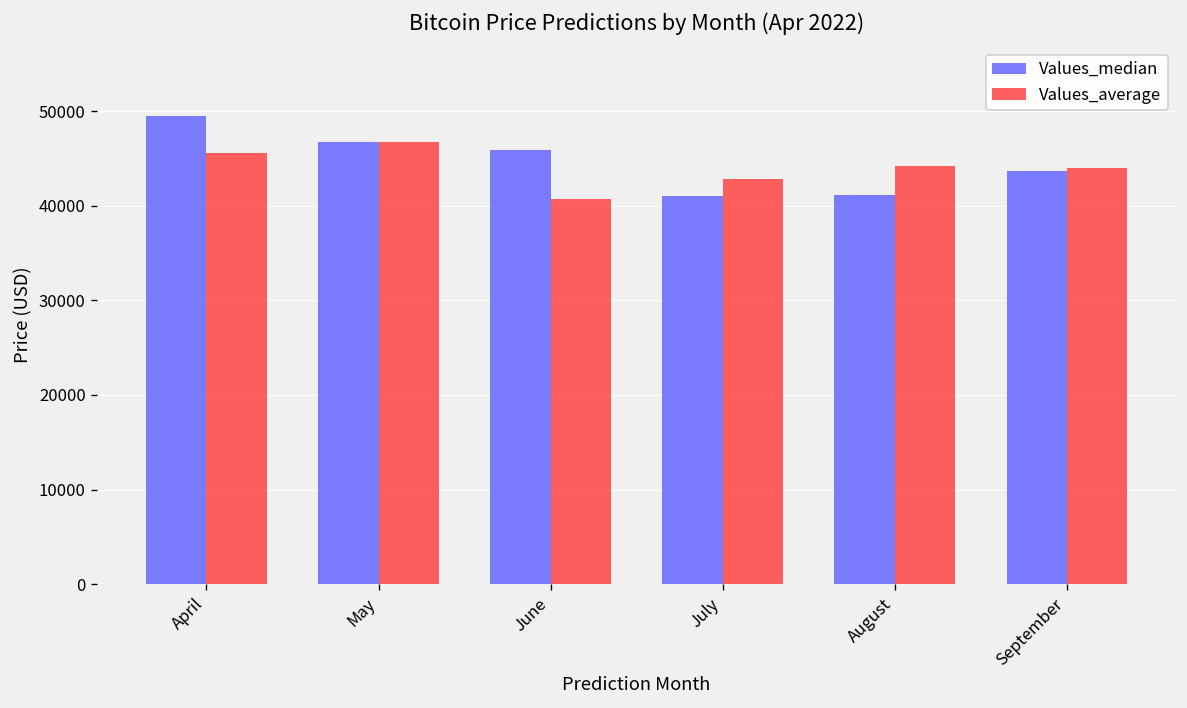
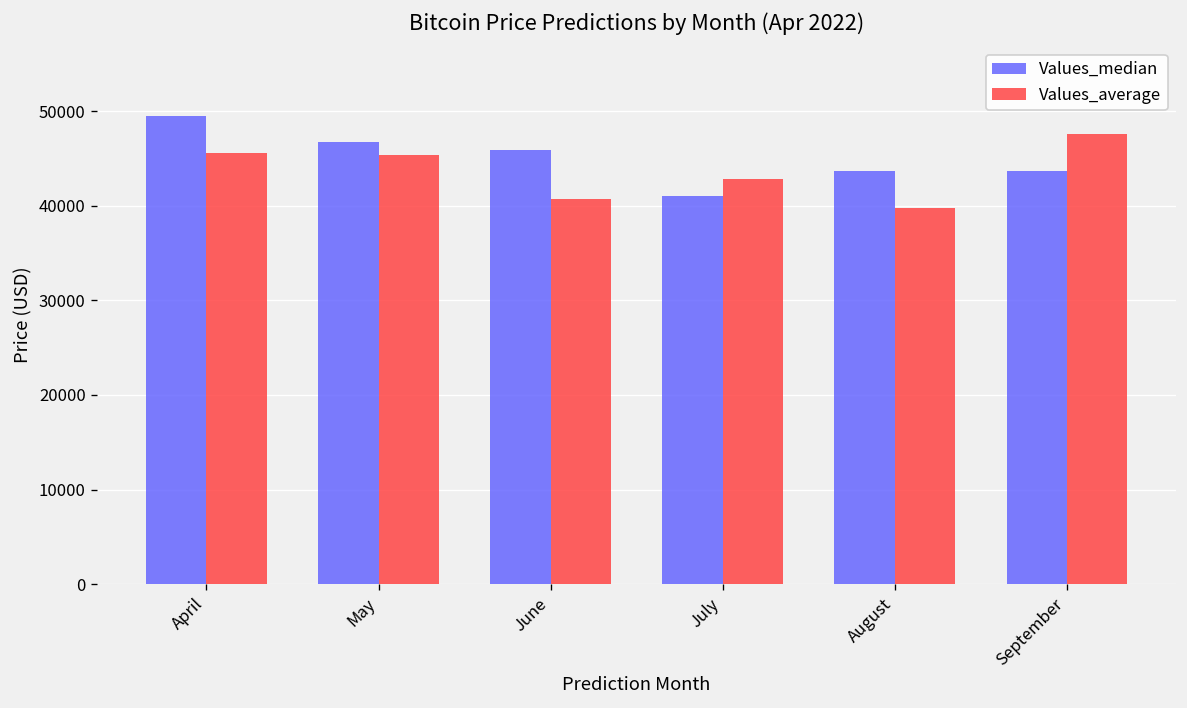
  {
    "Values_median": {
      "April": 49000,
      "May": 47000,
      "June": 46000,
      "July": 41000,
-     "August": 41000,
+     "August": 44000,
      "September": 44000
    },
    "Values_average": {
      "April": 46000,
-     "May": 47000,
+     "May": 45000,
      "June": 41000,
      "July": 43000,
-     "August": 44000,
-     "September": 44000
+     "August": 40000,
+     "September": 48000
    }
  }
